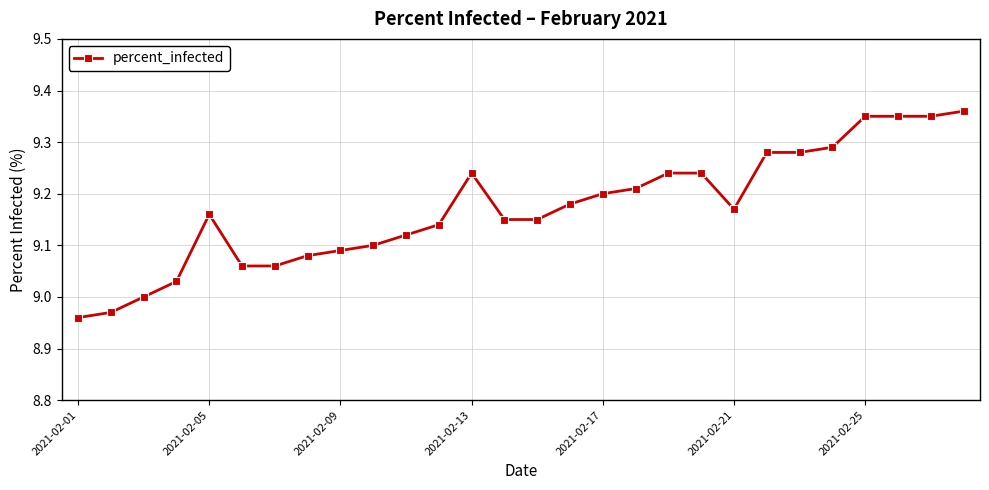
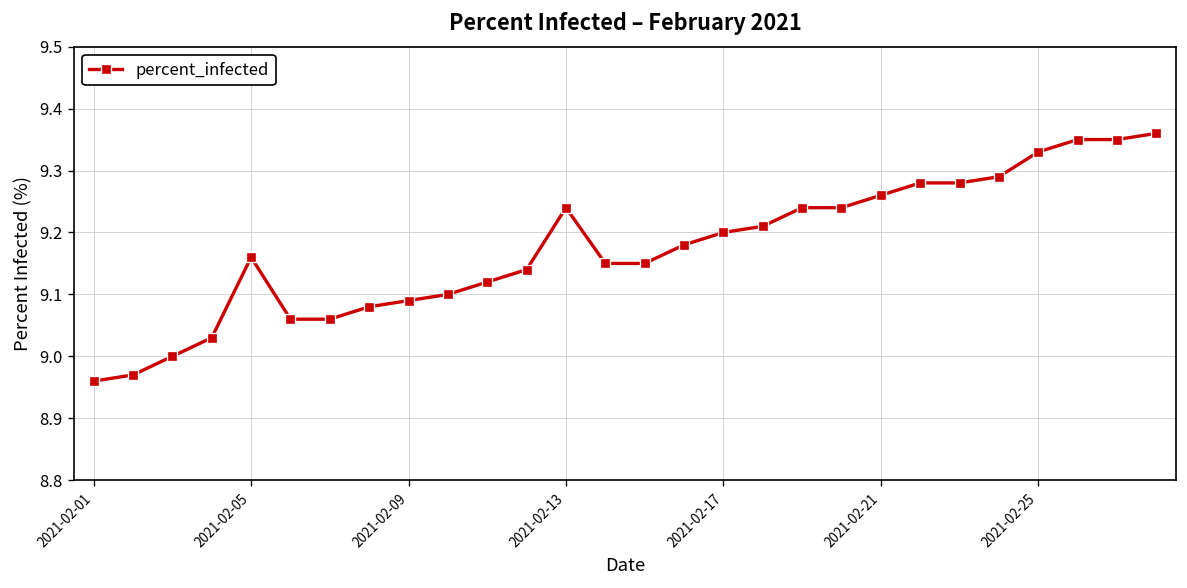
  {
    "2021-02-01": 8.96,
    "2021-02-05": 9.16,
    "2021-02-09": 9.09,
    "2021-02-13": 9.24,
    "2021-02-17": 9.20,
-   "2021-02-21": 9.17,
-   "2021-02-25": 9.35
+   "2021-02-21": 9.26,
+   "2021-02-25": 9.33
  }
